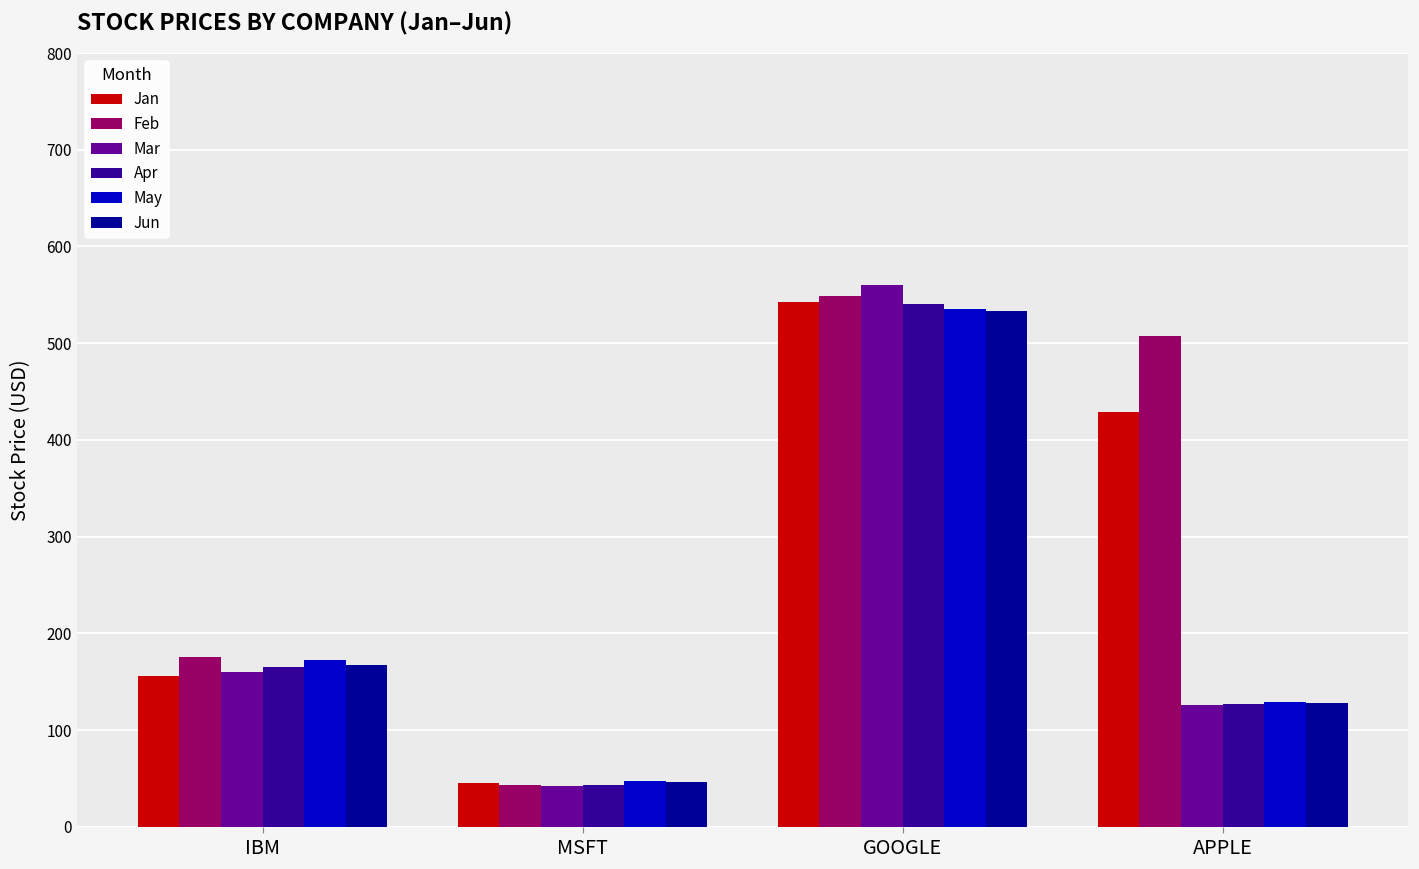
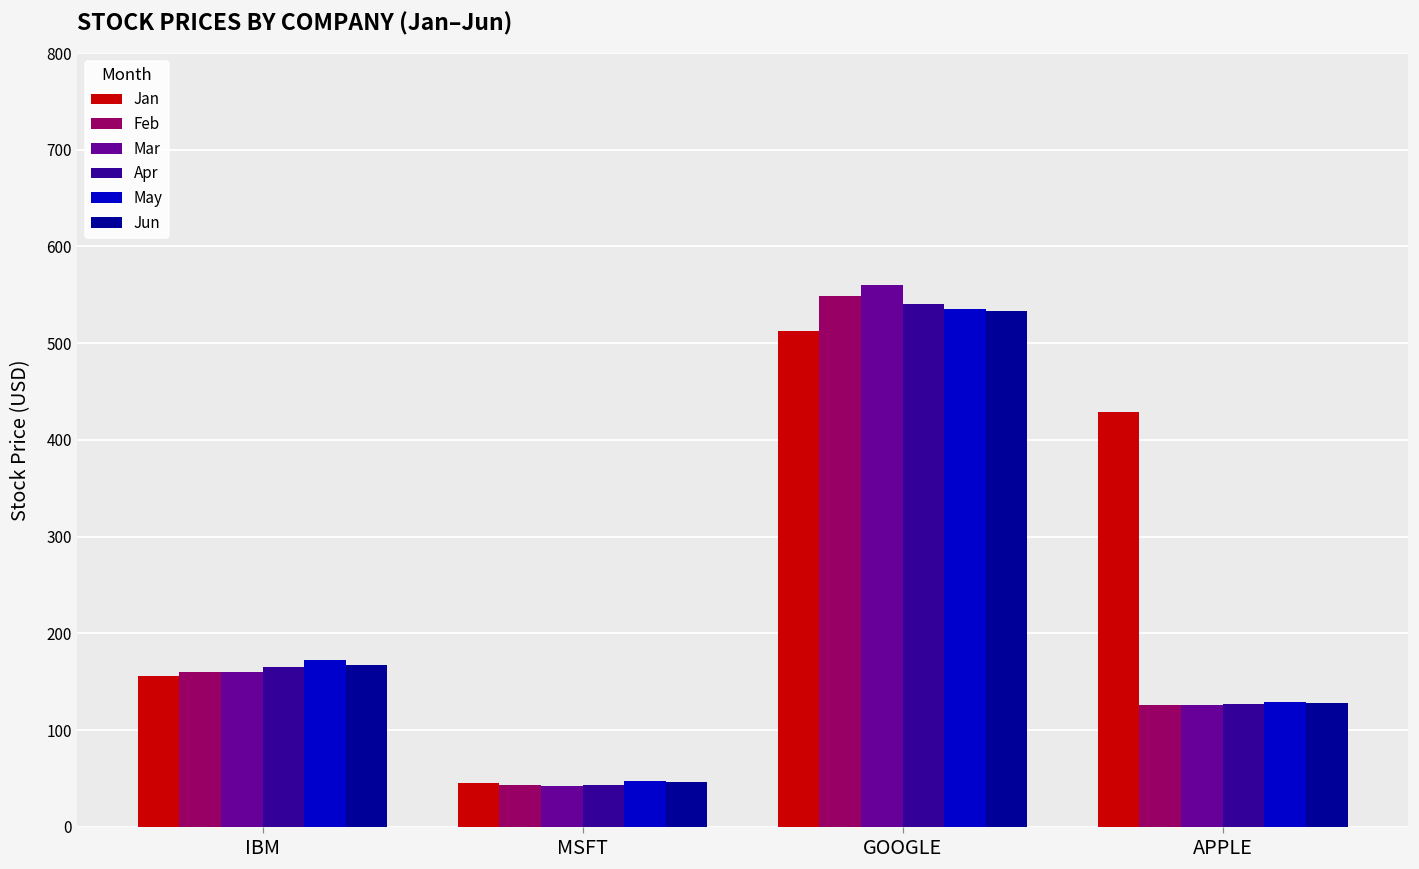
  {
    "Jan": {
      "IBM": 160,
      "MSFT": 50,
-     "GOOGLE": 540,
+     "GOOGLE": 510,
      "APPLE": 430
    },
    "Feb": {
-     "IBM": 180,
+     "IBM": 160,
      "MSFT": 40,
      "GOOGLE": 550,
-     "APPLE": 510
+     "APPLE": 130
    }
  }
